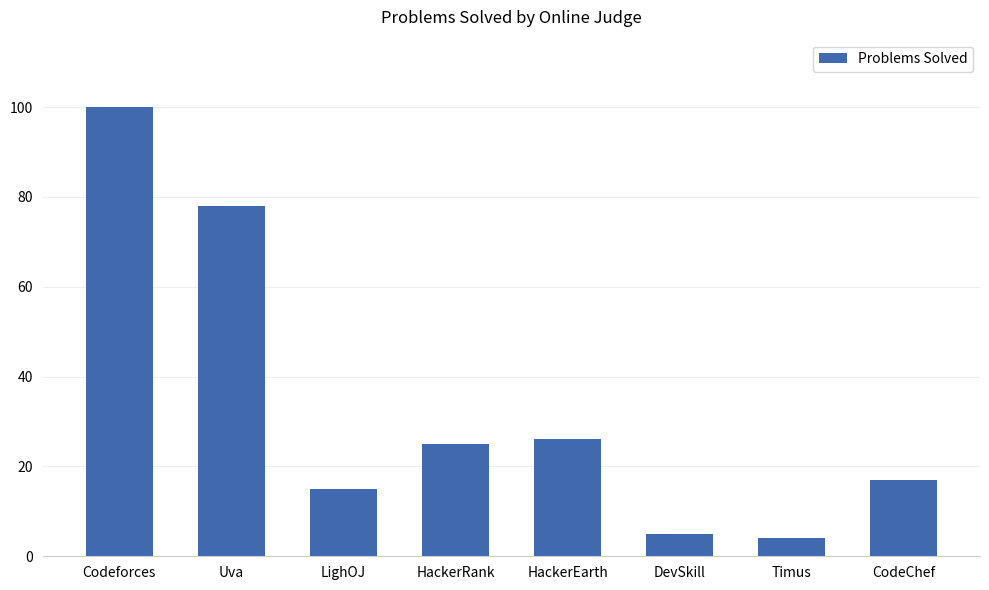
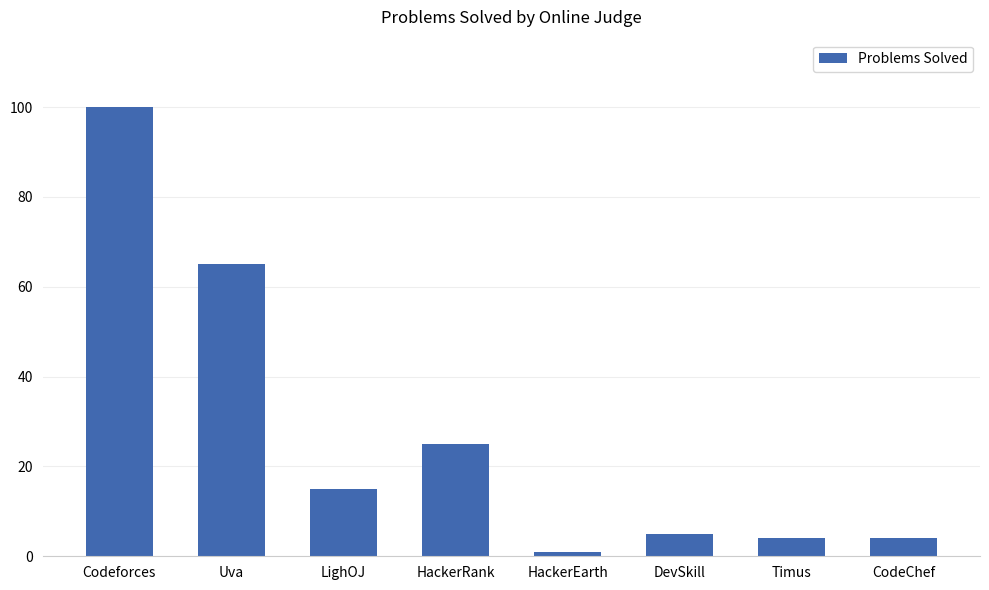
  {
    "Codeforces": 100,
-   "Uva": 78,
+   "Uva": 65,
    "LighOJ": 15,
    "HackerRank": 25,
-   "HackerEarth": 26,
+   "HackerEarth": 1,
    "DevSkill": 5,
    "Timus": 4,
-   "CodeChef": 17
+   "CodeChef": 4
  }
